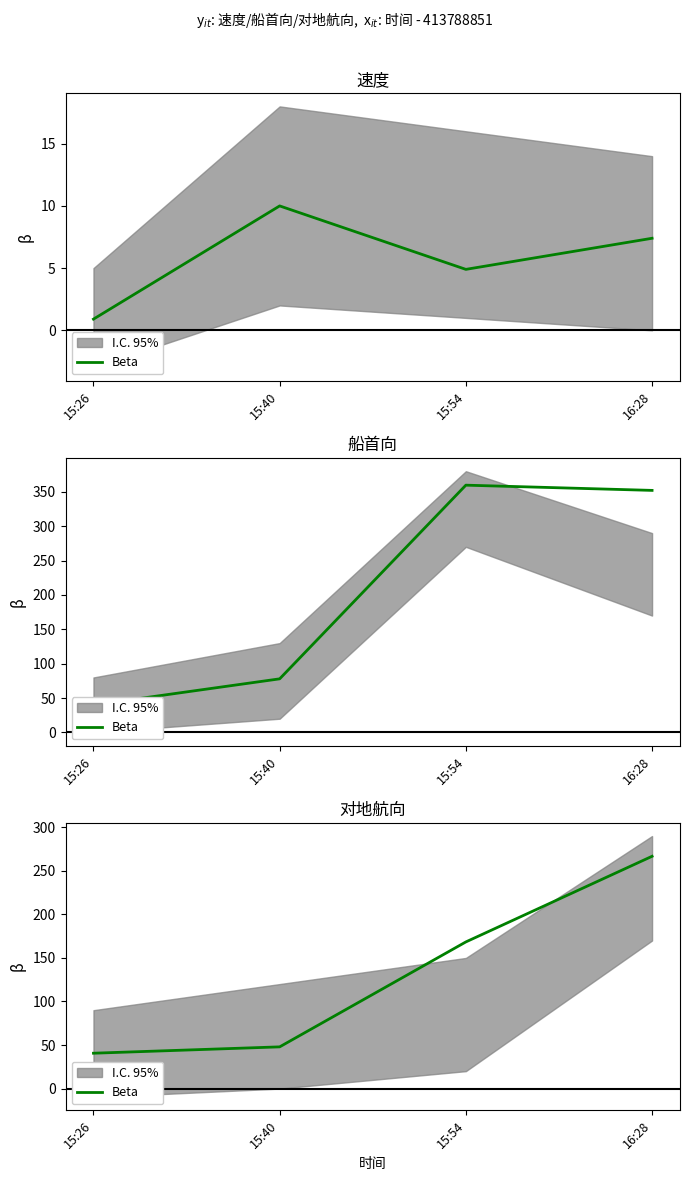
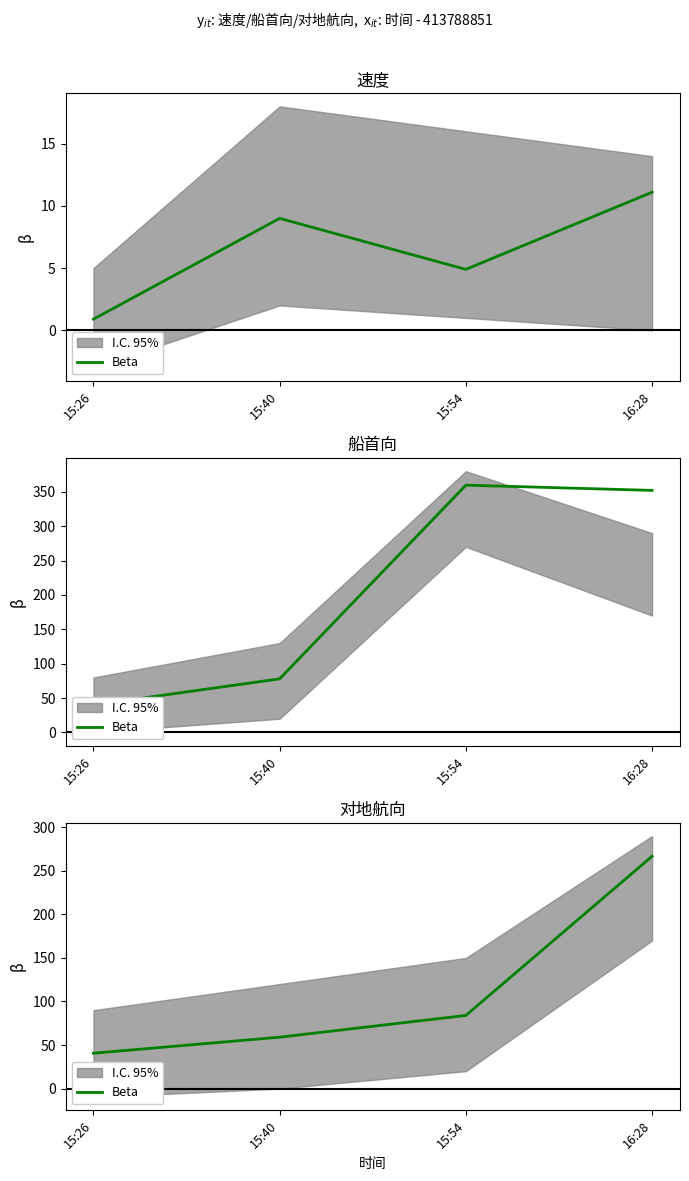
  {
    "速度": {
      "Beta": {
        "15:26": 0.9,
-       "15:40": 10,
+       "15:40": 9,
        "15:54": 4.9,
-       "16:28": 7.4
+       "16:28": 11.1
      }
    },
    "船首向": {
      "Beta": {
        "15:40": 80,
        "15:54": 360,
        "16:28": 350
      }
    },
    "对地航向": {
      "Beta": {
        "15:26": 40,
-       "15:40": 50,
-       "15:54": 170,
+       "15:40": 60,
+       "15:54": 80,
        "16:28": 270
      }
    }
  }
